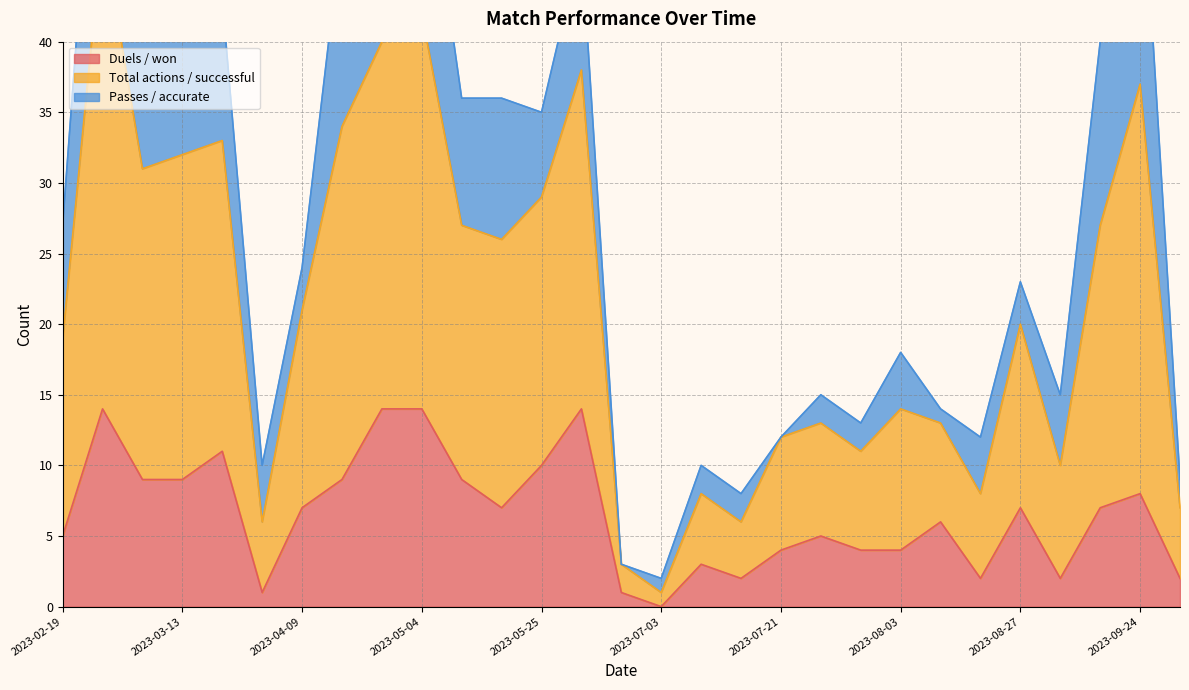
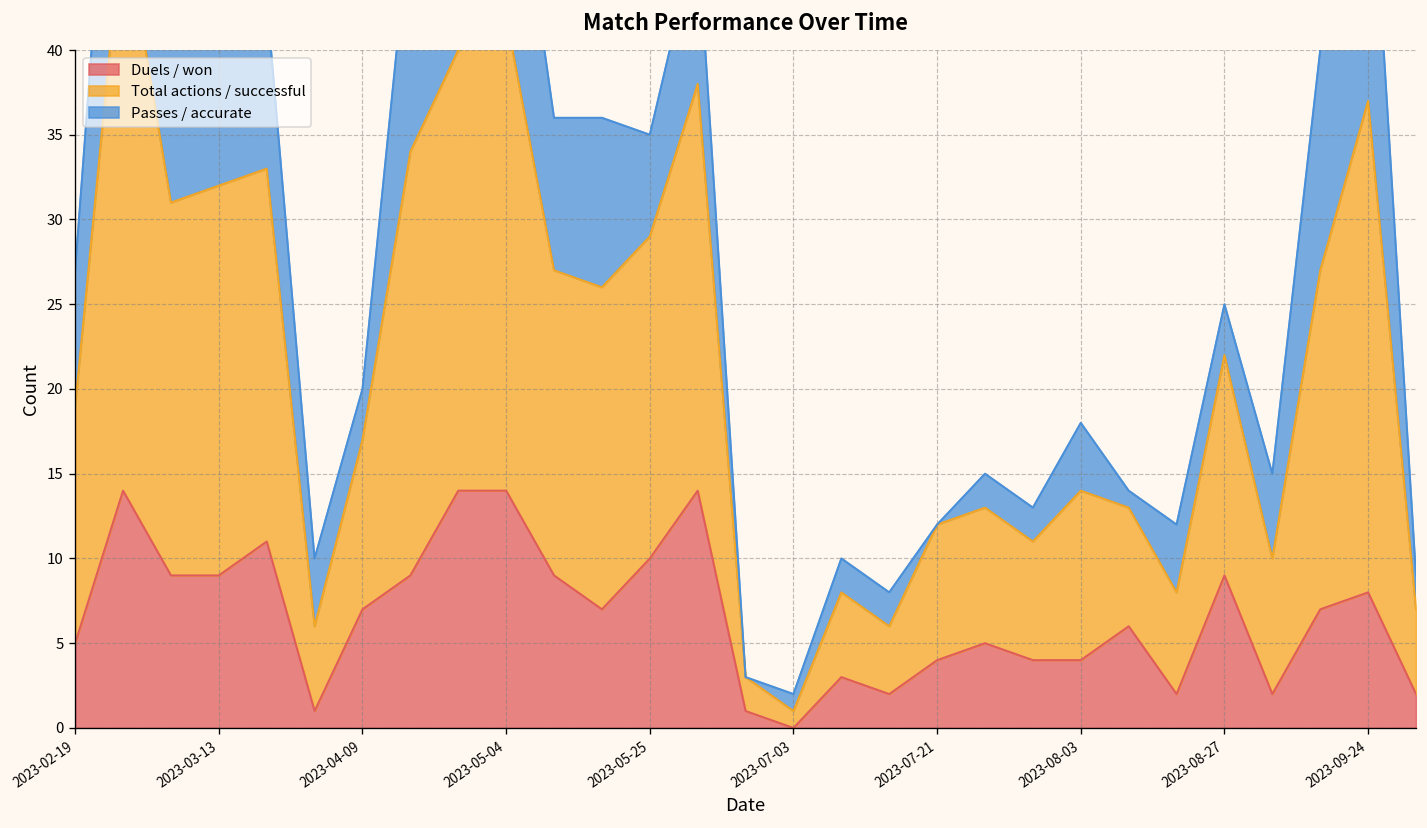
  {
    "Duels / won": {
      "2023-02-19": 5,
      "2023-03-13": 9,
      "2023-04-09": 7,
      "2023-05-04": 14,
      "2023-05-25": 10,
      "2023-07-03": 0,
      "2023-07-21": 4,
      "2023-08-03": 4,
-     "2023-08-27": 7,
+     "2023-08-27": 9,
      "2023-09-24": 8
    },
    "Total actions / successful": {
      "2023-02-19": 14,
      "2023-03-13": 23,
-     "2023-04-09": 14,
+     "2023-04-09": 10,
      "2023-05-25": 19,
      "2023-07-03": 1,
      "2023-08-03": 10,
      "2023-08-27": 13,
      "2023-09-24": 29
    },
    "Passes / accurate": {
      "2023-02-19": 8,
      "2023-04-09": 3,
      "2023-05-25": 6,
      "2023-07-03": 1,
      "2023-08-03": 4,
      "2023-08-27": 3
    }
  }
